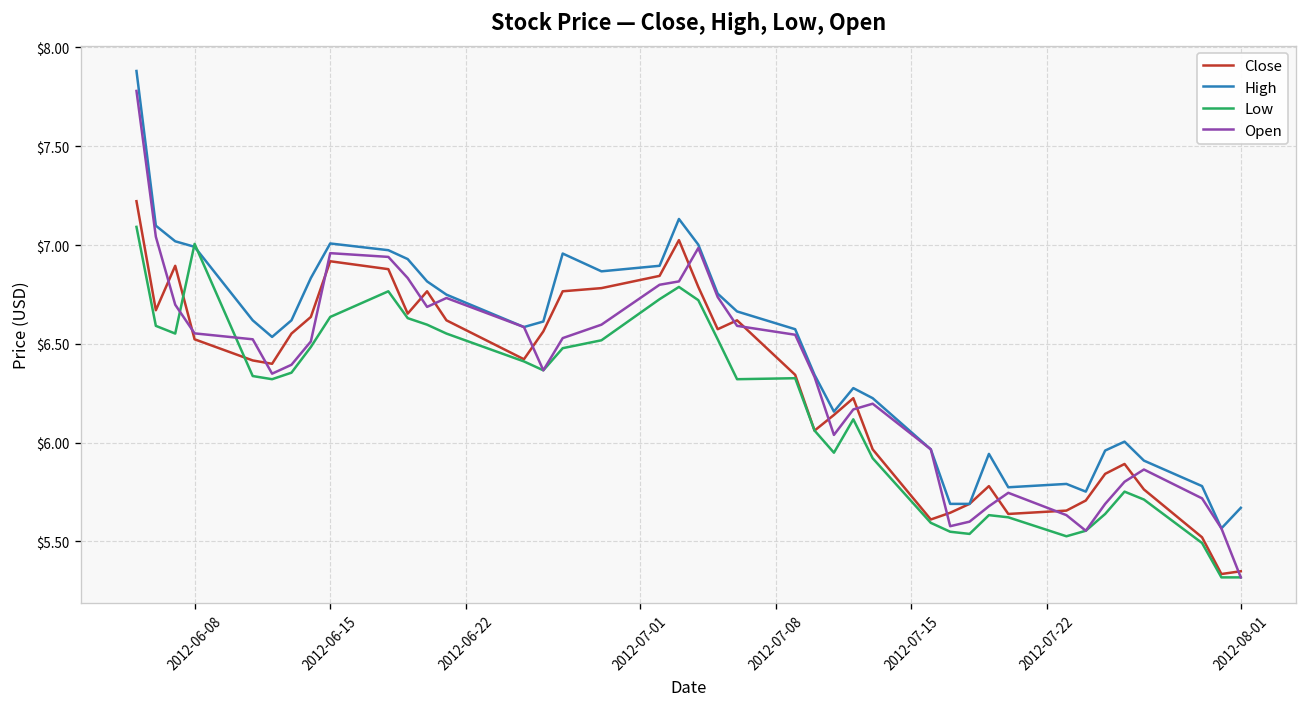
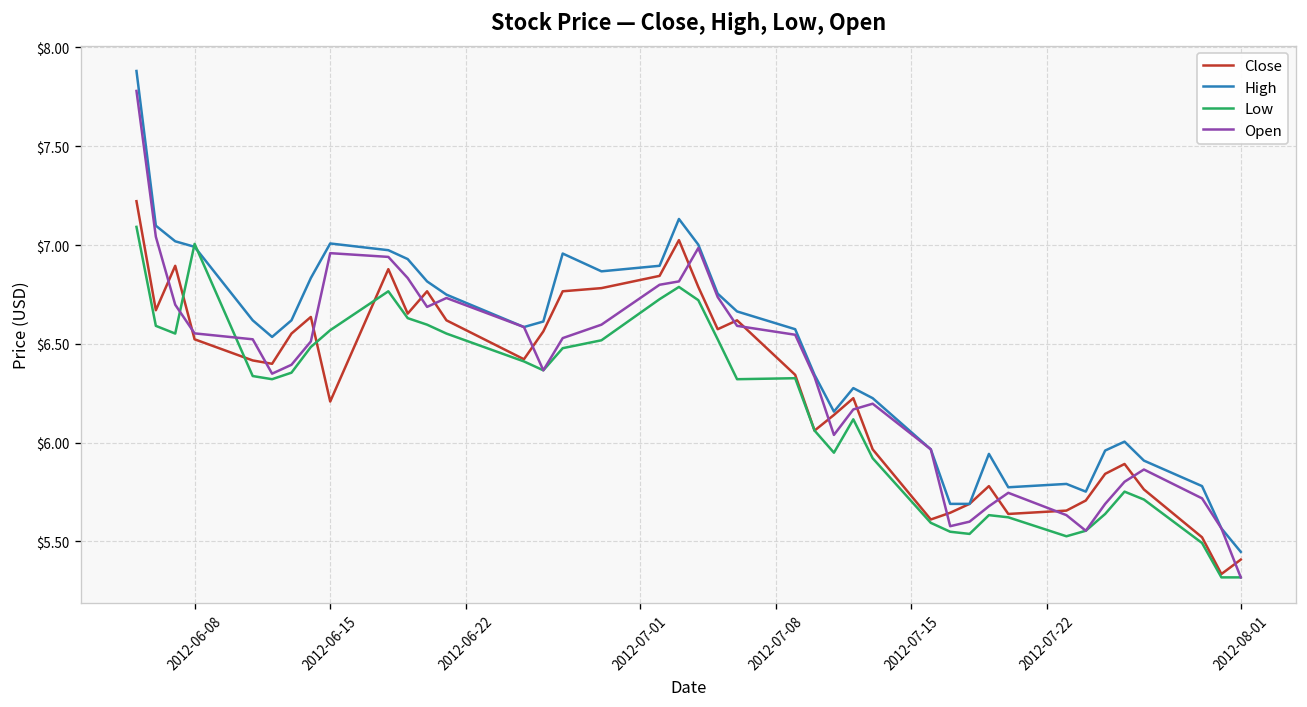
  {
    "Close": {
      "2012-06-08": "$6.52",
-     "2012-06-15": "$6.92",
-     "2012-08-01": "$5.35"
+     "2012-06-15": "$6.21",
+     "2012-08-01": "$5.41"
    },
    "High": {
      "2012-06-15": "$7.01",
-     "2012-08-01": "$5.67"
+     "2012-08-01": "$5.45"
    },
    "Low": {
-     "2012-06-15": "$6.64"
+     "2012-06-15": "$6.57"
    },
    "Open": {
      "2012-06-08": "$6.55",
      "2012-06-15": "$6.96"
    }
  }
